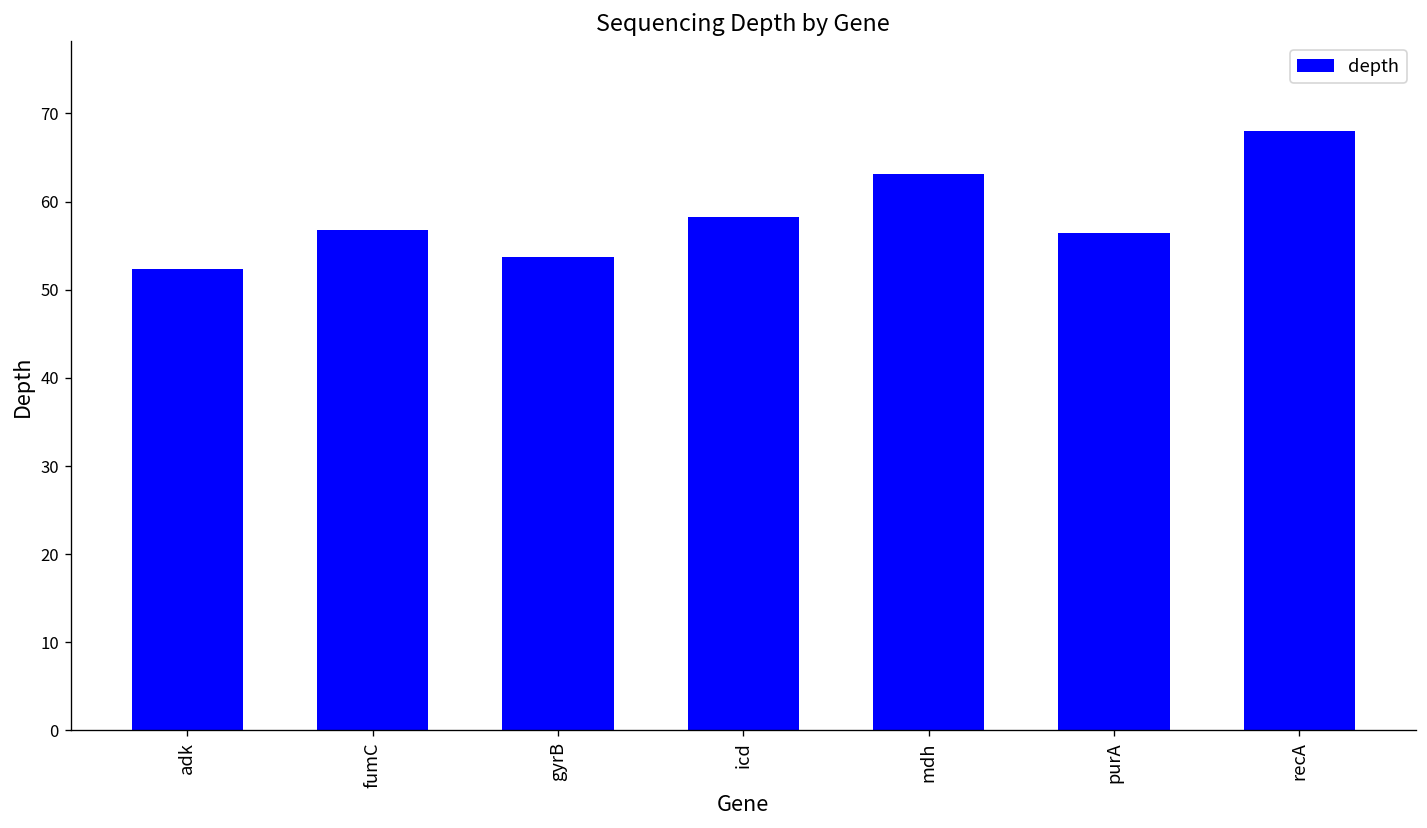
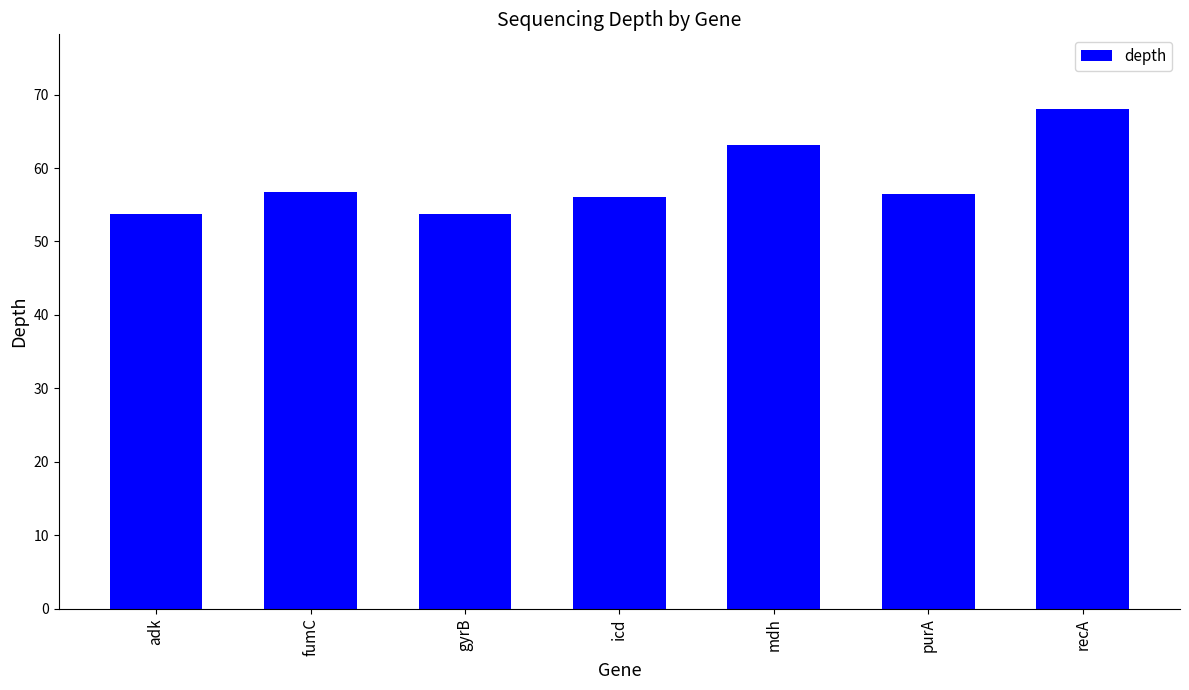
  {
-   "adk": 52,
+   "adk": 54,
    "fumC": 57,
    "gyrB": 54,
-   "icd": 58,
+   "icd": 56,
    "mdh": 63,
    "purA": 56,
    "recA": 68
  }
